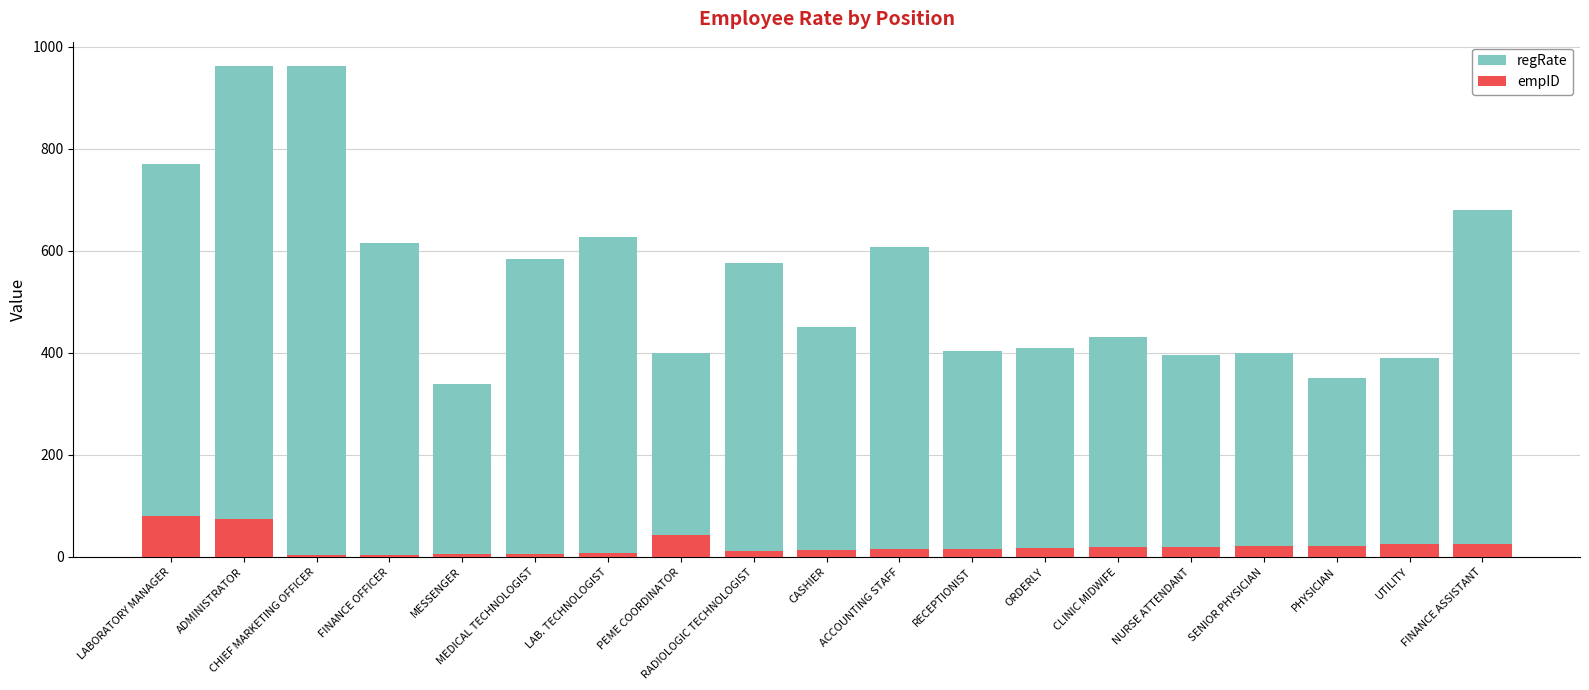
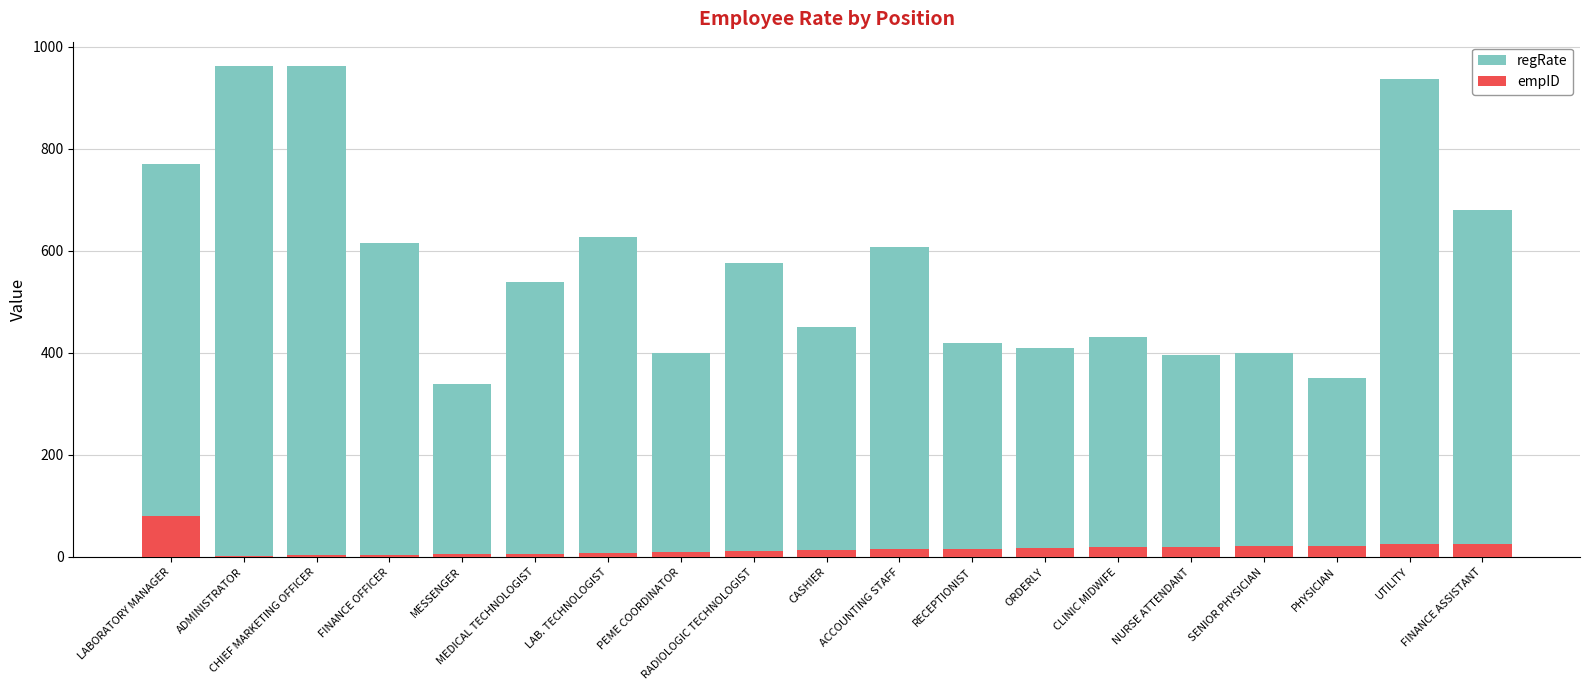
  {
    "regRate": {
      "LABORATORY MANAGER": 770,
      "ADMINISTRATOR": 960,
      "CHIEF MARKETING OFFICER": 960,
      "FINANCE OFFICER": 620,
      "MESSENGER": 340,
-     "MEDICAL TECHNOLOGIST": 580,
+     "MEDICAL TECHNOLOGIST": 540,
      "LAB. TECHNOLOGIST": 630,
      "PEME COORDINATOR": 400,
      "RADIOLOGIC TECHNOLOGIST": 580,
      "CASHIER": 450,
      "ACCOUNTING STAFF": 610,
-     "RECEPTIONIST": 400,
+     "RECEPTIONIST": 420,
      "ORDERLY": 410,
      "CLINIC MIDWIFE": 430,
      "NURSE ATTENDANT": 400,
      "SENIOR PHYSICIAN": 400,
      "PHYSICIAN": 350,
-     "UTILITY": 390,
+     "UTILITY": 940,
      "FINANCE ASSISTANT": 680
    },
    "empID": {
-     "ADMINISTRATOR": 70,
-     "PEME COORDINATOR": 40
+     "ADMINISTRATOR": 0,
+     "PEME COORDINATOR": 10
    }
  }
